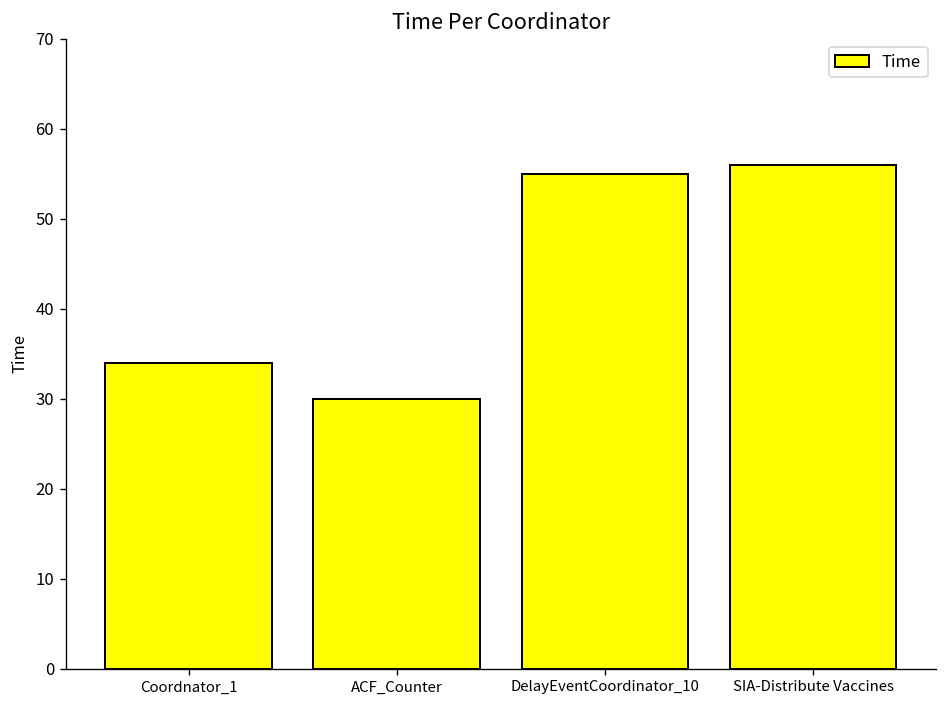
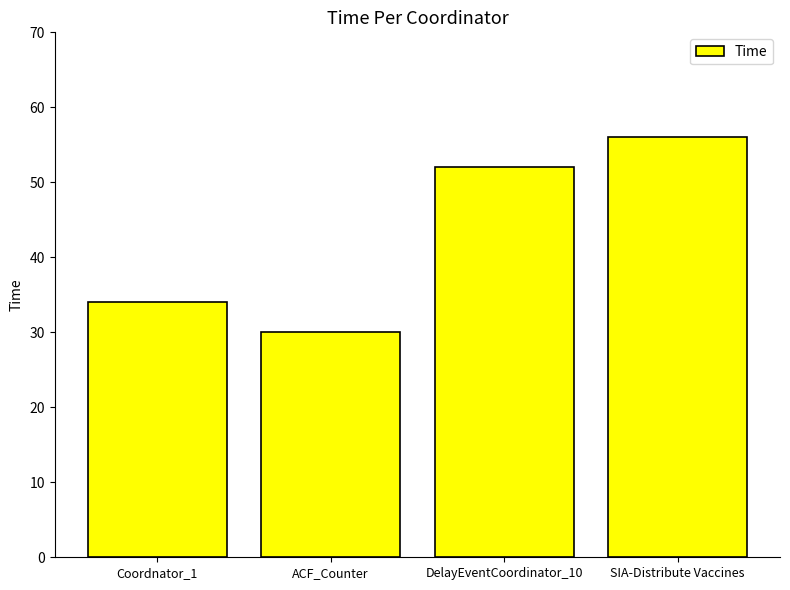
  {
    "Coordnator_1": 34,
    "ACF_Counter": 30,
-   "DelayEventCoordinator_10": 55,
+   "DelayEventCoordinator_10": 52,
    "SIA-Distribute Vaccines": 56
  }
